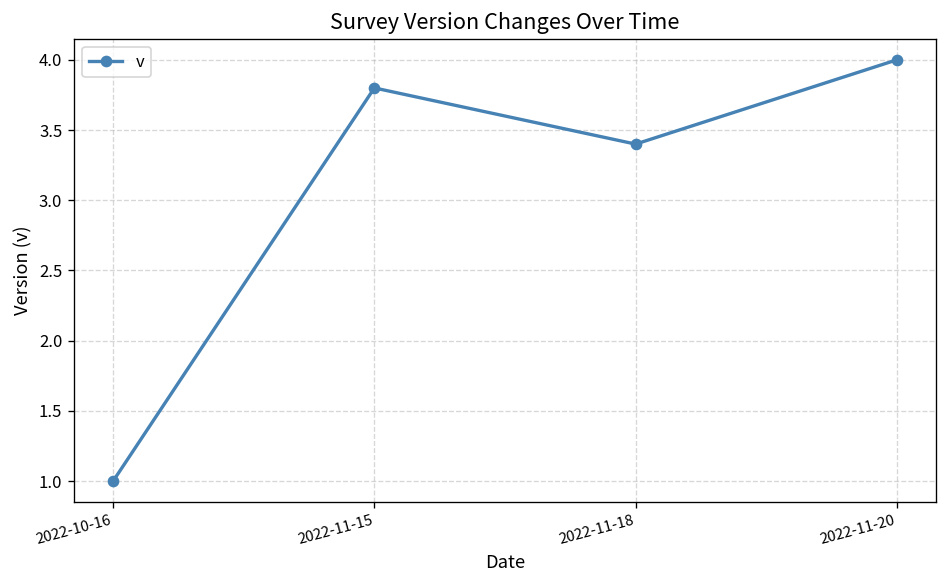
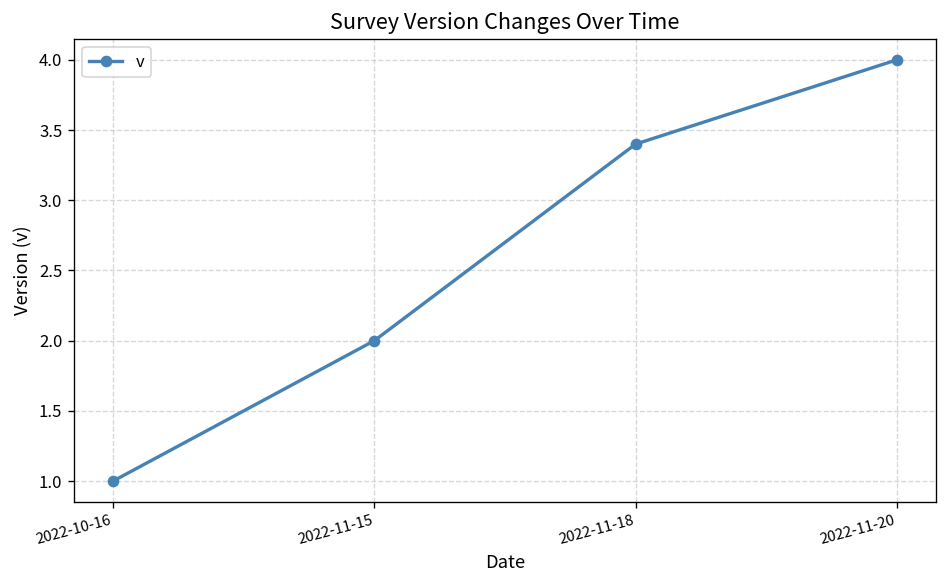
  {
    "2022-10-16": 1.0,
-   "2022-11-15": 3.8,
+   "2022-11-15": 2.0,
    "2022-11-18": 3.4,
    "2022-11-20": 4.0
  }
